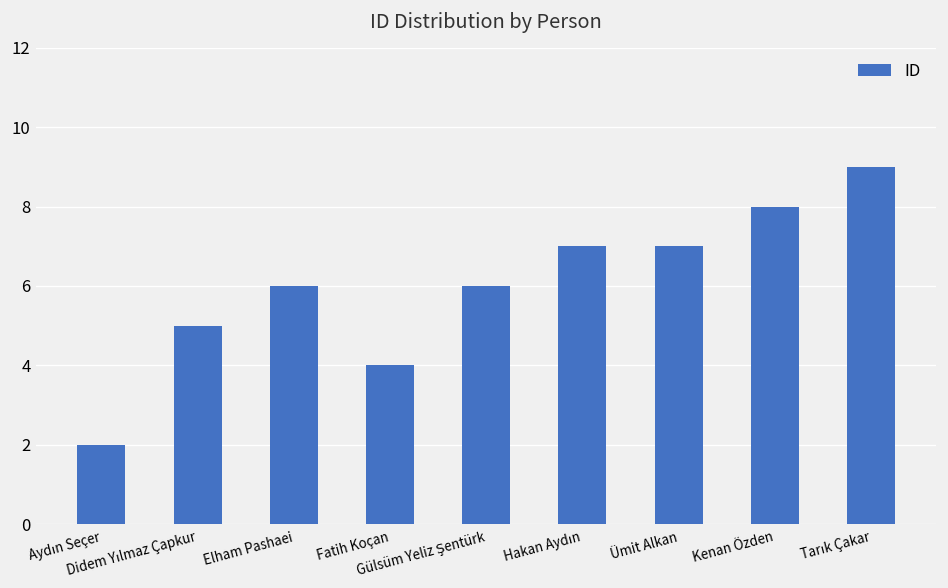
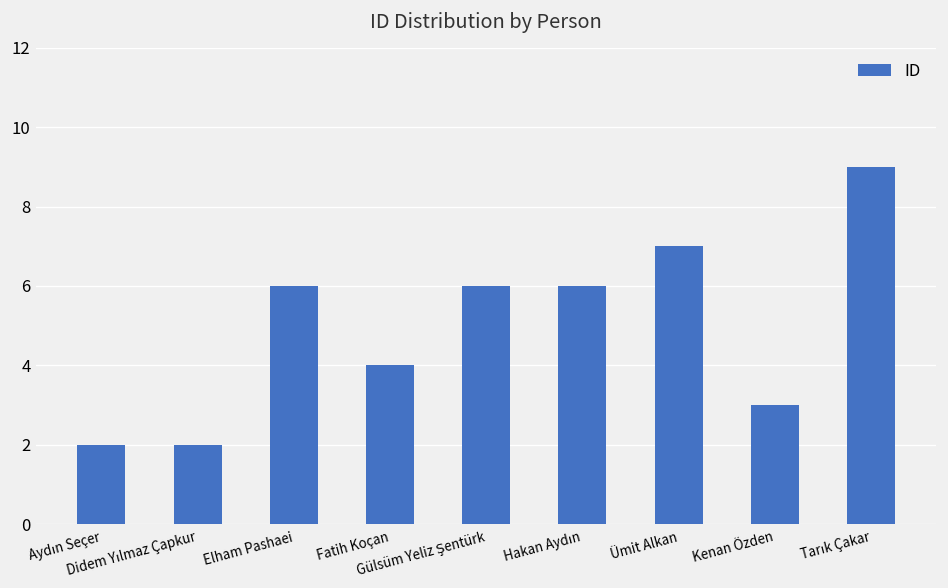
  {
    "Aydın Seçer": 2,
-   "Didem Yılmaz Çapkur": 5,
+   "Didem Yılmaz Çapkur": 2,
    "Elham Pashaei": 6,
    "Fatih Koçan": 4,
    "Gülsüm Yeliz Şentürk": 6,
-   "Hakan Aydın": 7,
+   "Hakan Aydın": 6,
    "Ümit Alkan": 7,
-   "Kenan Özden": 8,
+   "Kenan Özden": 3,
    "Tarık Çakar": 9
  }
